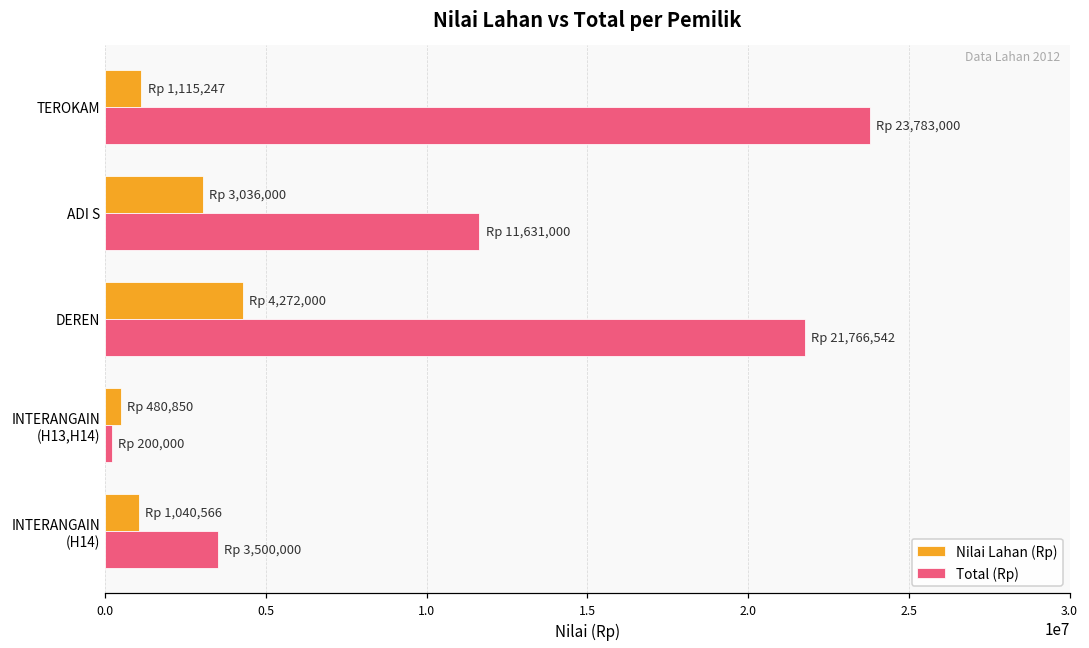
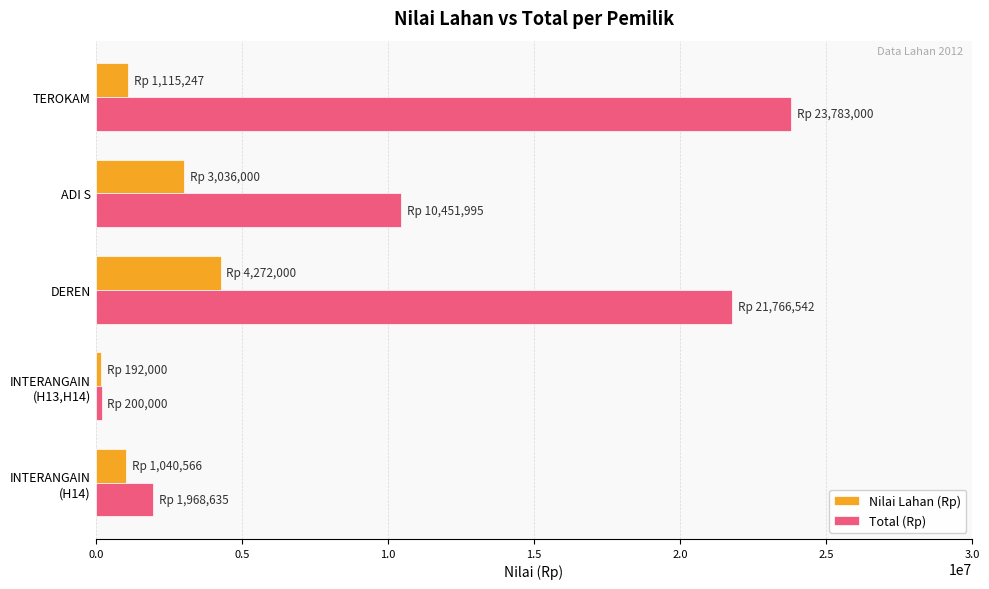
  {
    "Nilai Lahan (Rp)": {
      "TEROKAM": "1,115,247",
      "ADI S": "3,036,000",
      "DEREN": "4,272,000",
-     "INTERANGAIN (H13,H14)": "480,850",
+     "INTERANGAIN (H13,H14)": "192,000",
      "INTERANGAIN (H14)": "1,040,566"
    },
    "Total (Rp)": {
      "TEROKAM": "23,783,000",
-     "ADI S": "11,631,000",
+     "ADI S": "10,451,995",
      "DEREN": "21,766,542",
      "INTERANGAIN (H13,H14)": "200,000",
-     "INTERANGAIN (H14)": "3,500,000"
+     "INTERANGAIN (H14)": "1,968,635"
    }
  }
